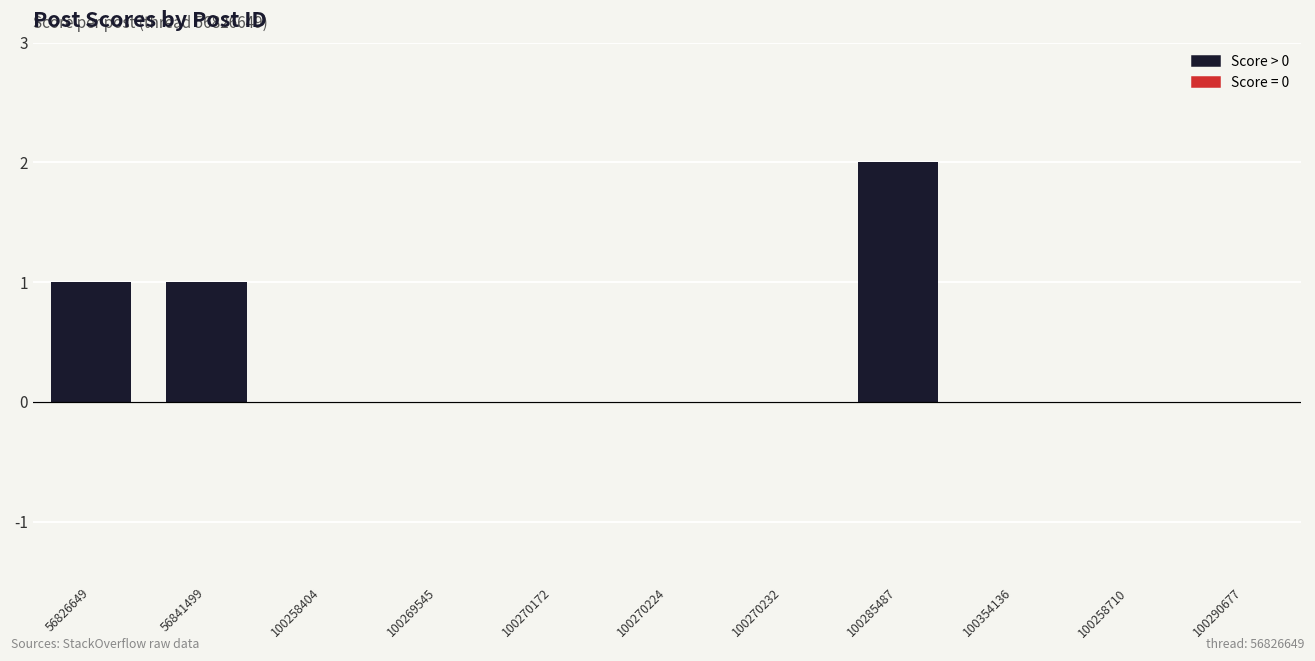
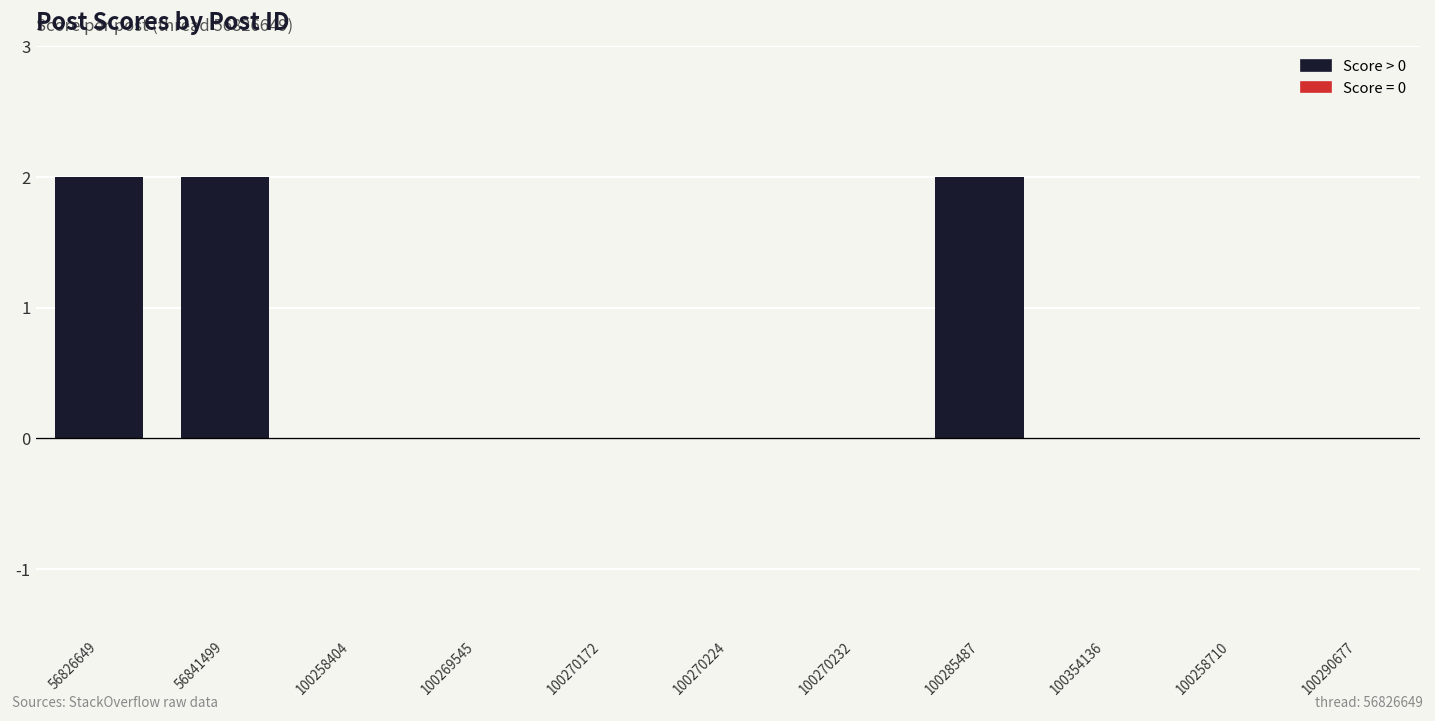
  {
-   "56826649": 1,
-   "56841499": 1,
+   "56826649": 2,
+   "56841499": 2,
    "100258404": 0,
    "100269545": 0,
    "100270172": 0,
    "100270224": 0,
    "100270232": 0,
    "100285487": 2,
    "100354136": 0,
    "100258710": 0,
    "100290677": 0
  }
